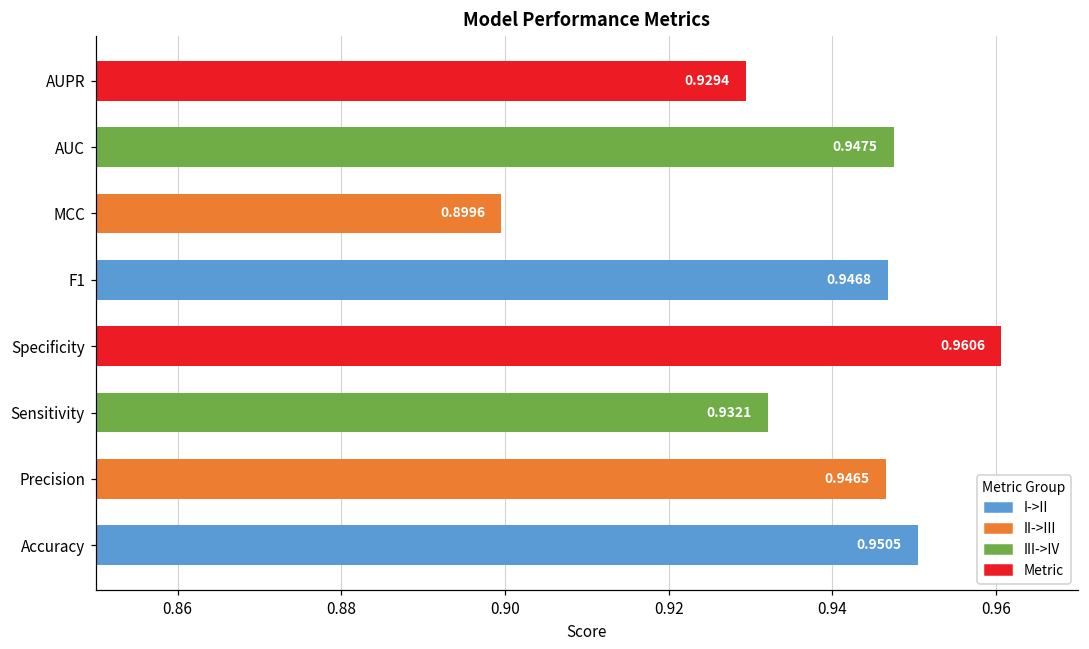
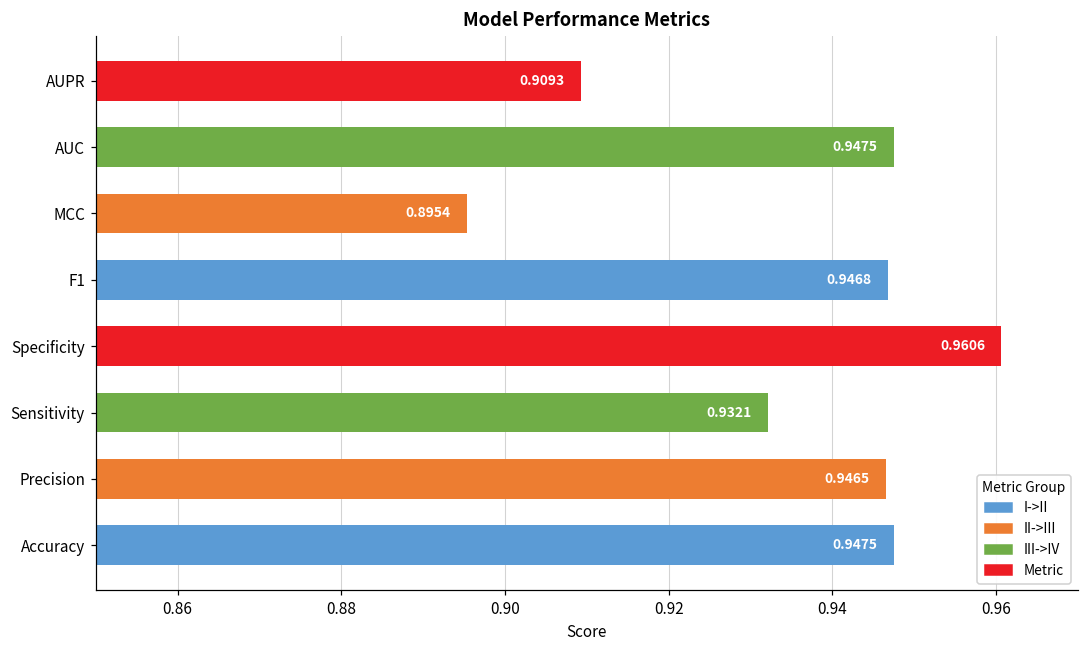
  {
-   "AUPR": 0.9294,
+   "AUPR": 0.9093,
    "AUC": 0.9475,
-   "MCC": 0.8996,
+   "MCC": 0.8954,
    "F1": 0.9468,
    "Specificity": 0.9606,
    "Sensitivity": 0.9321,
    "Precision": 0.9465,
-   "Accuracy": 0.9505
+   "Accuracy": 0.9475
  }
